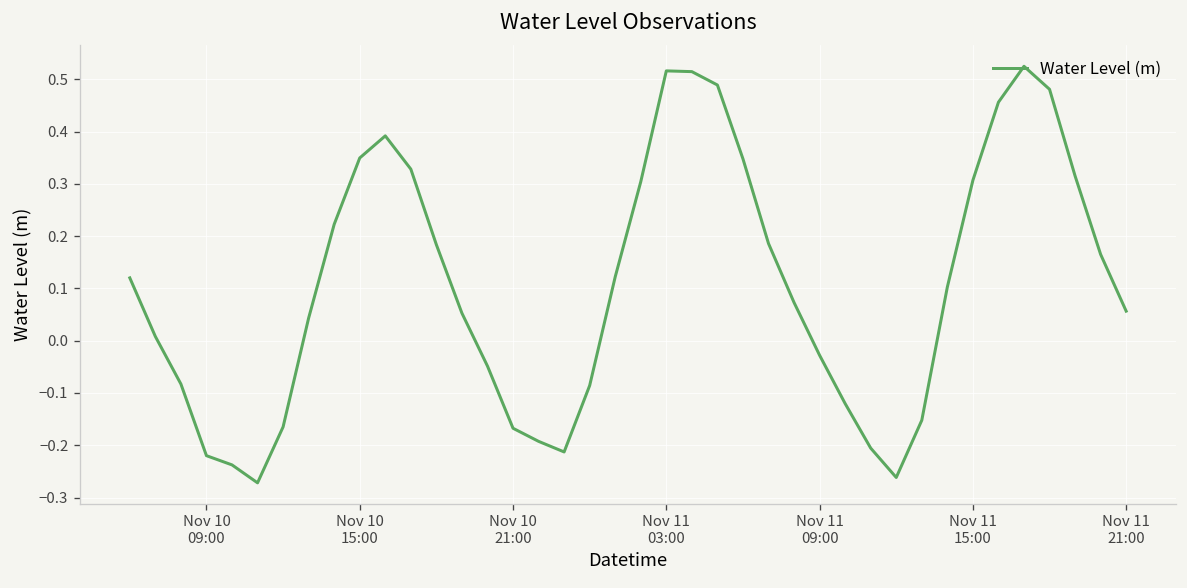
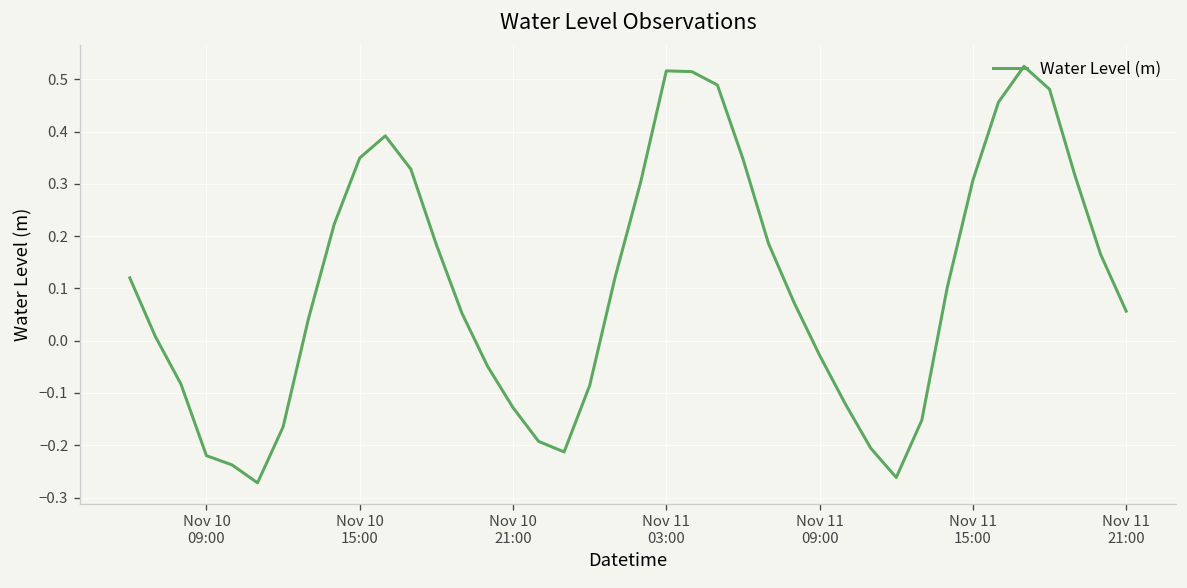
  {
    "Nov 10 09:00": -0.22,
    "Nov 10 15:00": 0.35,
-   "Nov 10 21:00": -0.17,
+   "Nov 10 21:00": -0.13,
    "Nov 11 03:00": 0.52,
    "Nov 11 09:00": -0.03,
    "Nov 11 15:00": 0.31,
    "Nov 11 21:00": 0.06
  }
